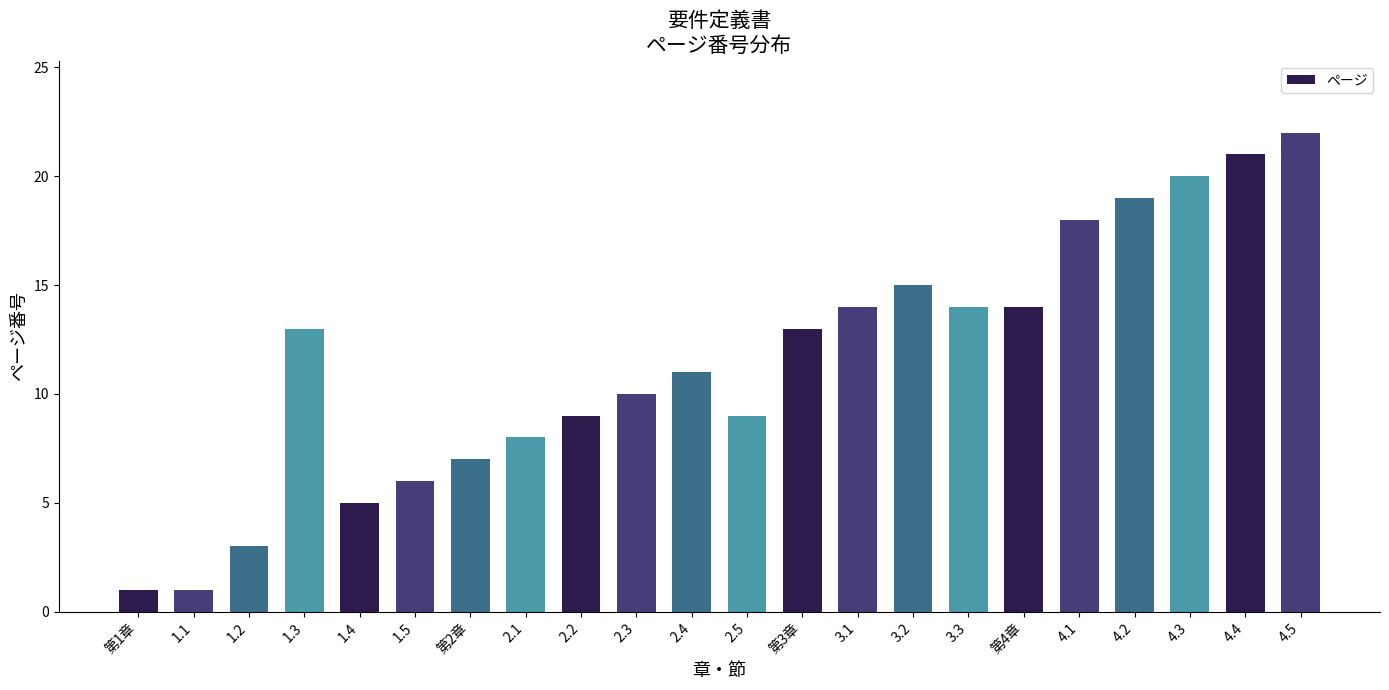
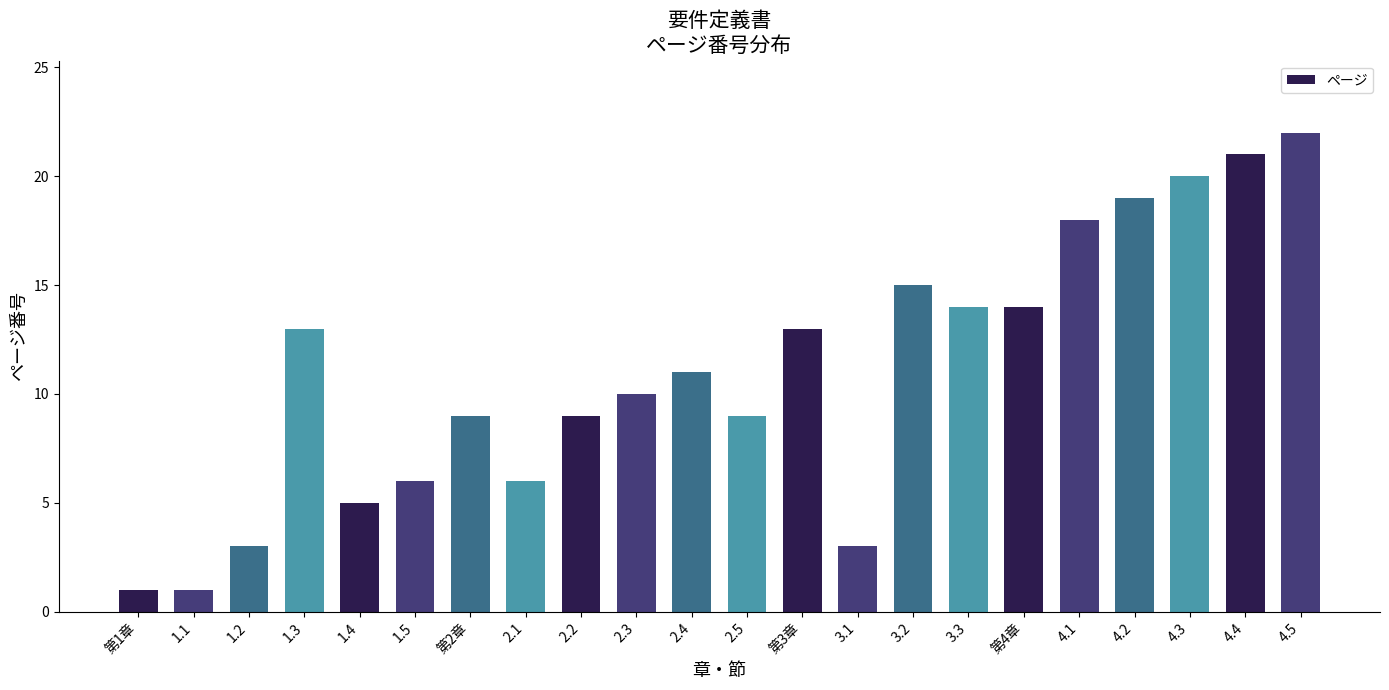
  {
    "第1章": 1,
    "1.1": 1,
    "1.2": 3,
    "1.3": 13,
    "1.4": 5,
    "1.5": 6,
-   "第2章": 7,
-   "2.1": 8,
+   "第2章": 9,
+   "2.1": 6,
    "2.2": 9,
    "2.3": 10,
    "2.4": 11,
    "2.5": 9,
    "第3章": 13,
-   "3.1": 14,
+   "3.1": 3,
    "3.2": 15,
    "3.3": 14,
    "第4章": 14,
    "4.1": 18,
    "4.2": 19,
    "4.3": 20,
    "4.4": 21,
    "4.5": 22
  }
